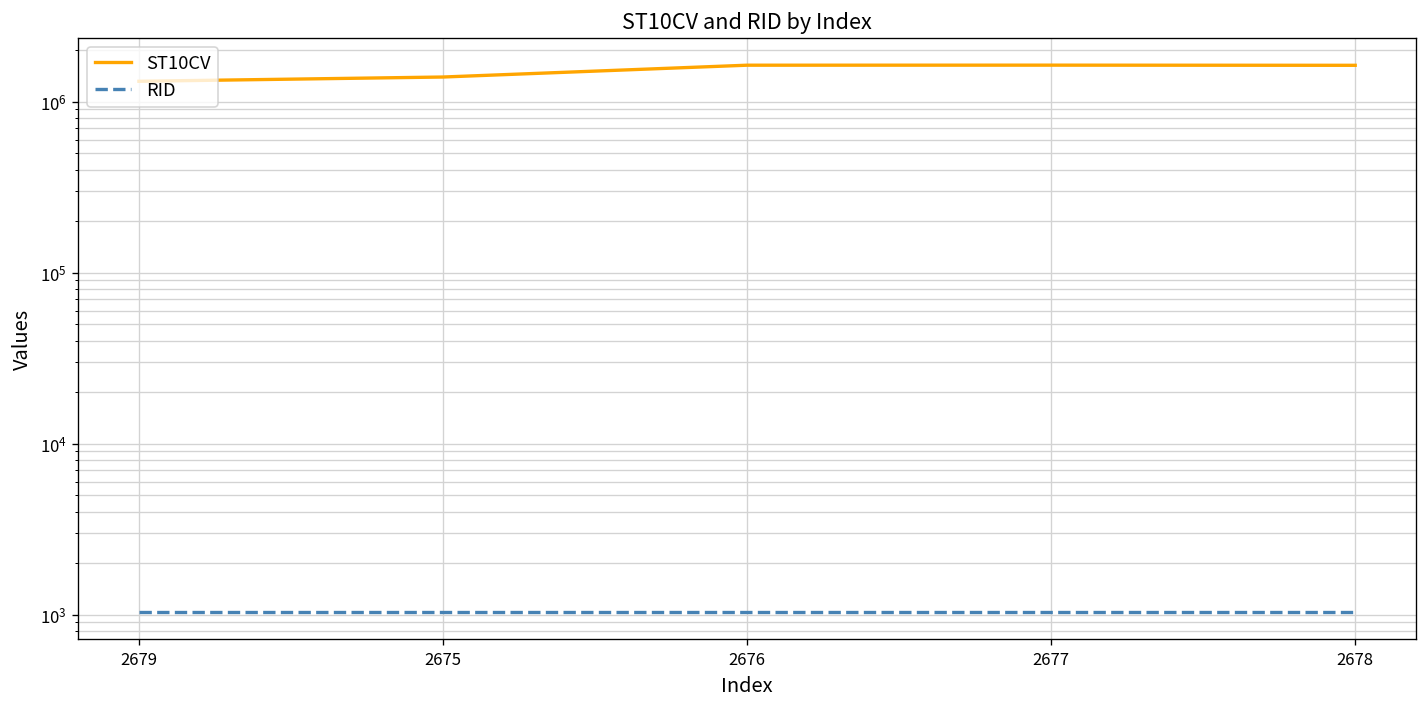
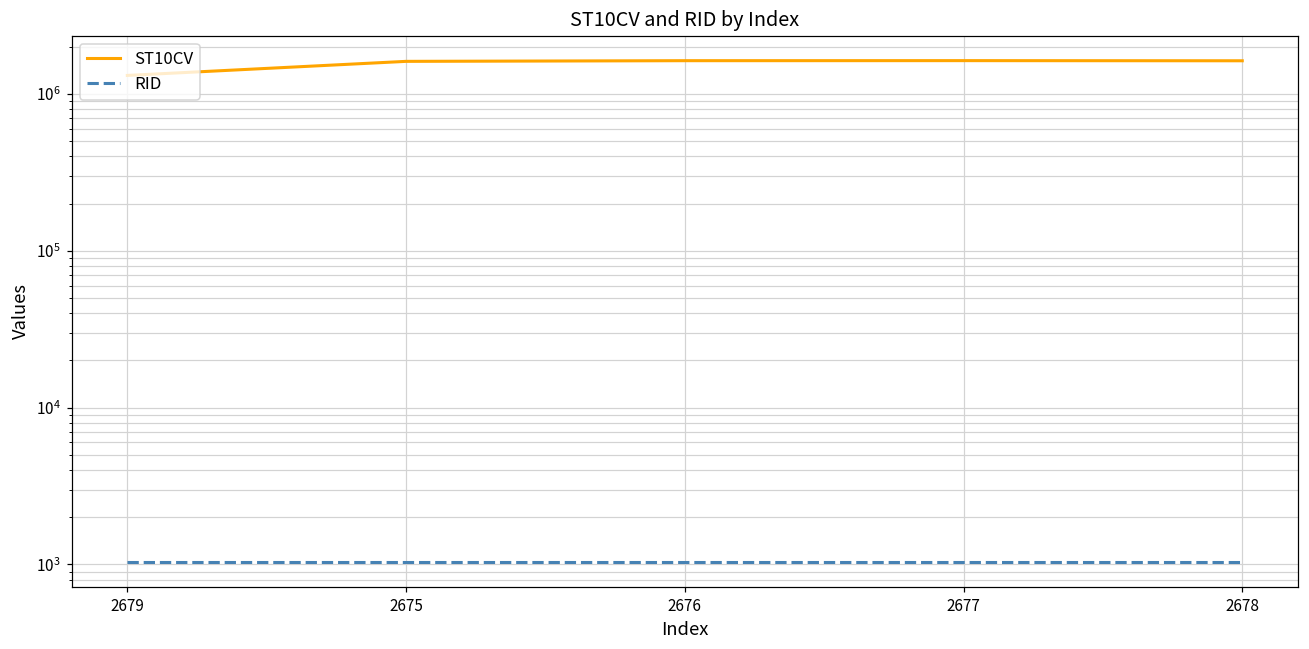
  {
    "ST10CV": {
-     "2675": 1400000,
+     "2675": 1600000,
      "2676": 1600000,
      "2677": 1600000,
      "2678": 1600000
    },
    "RID": {
      "2679": 1000,
      "2675": 1000,
      "2676": 1000,
      "2677": 1000,
      "2678": 1000
    }
  }
